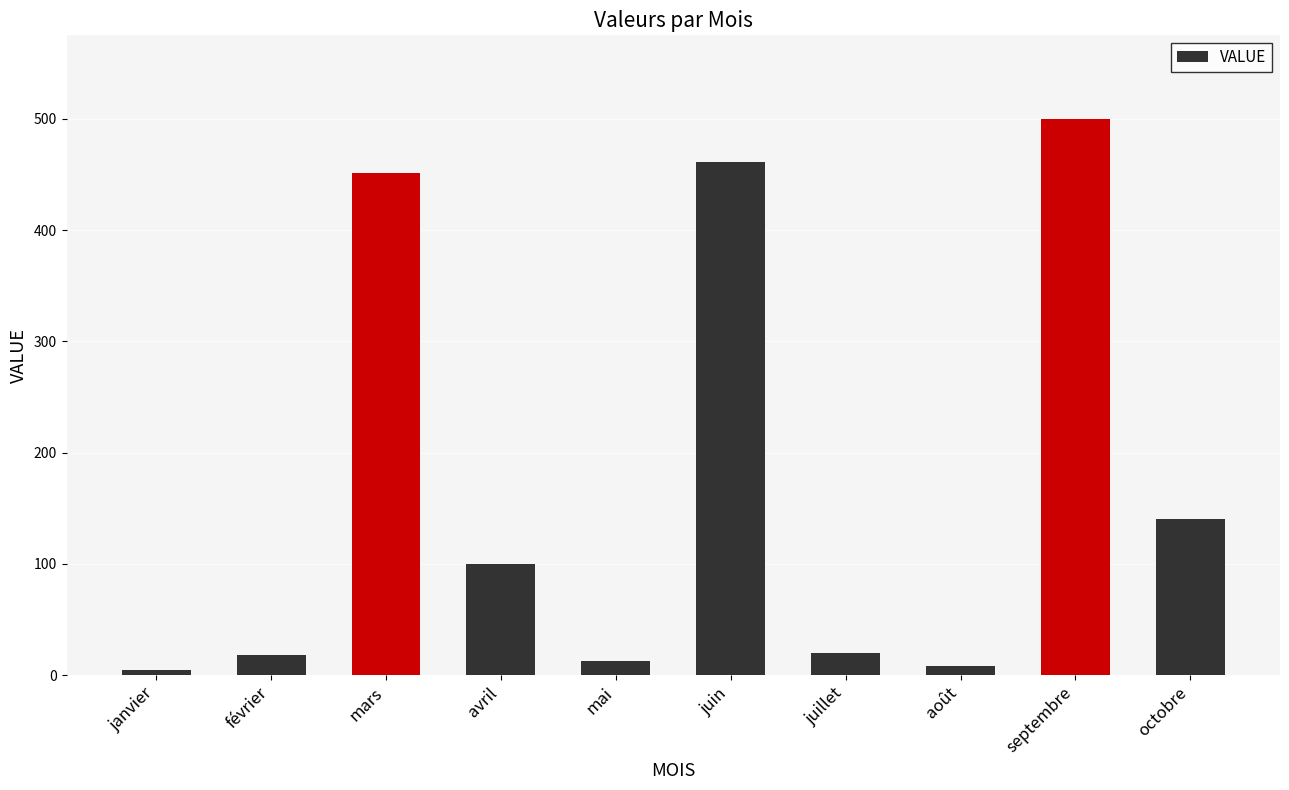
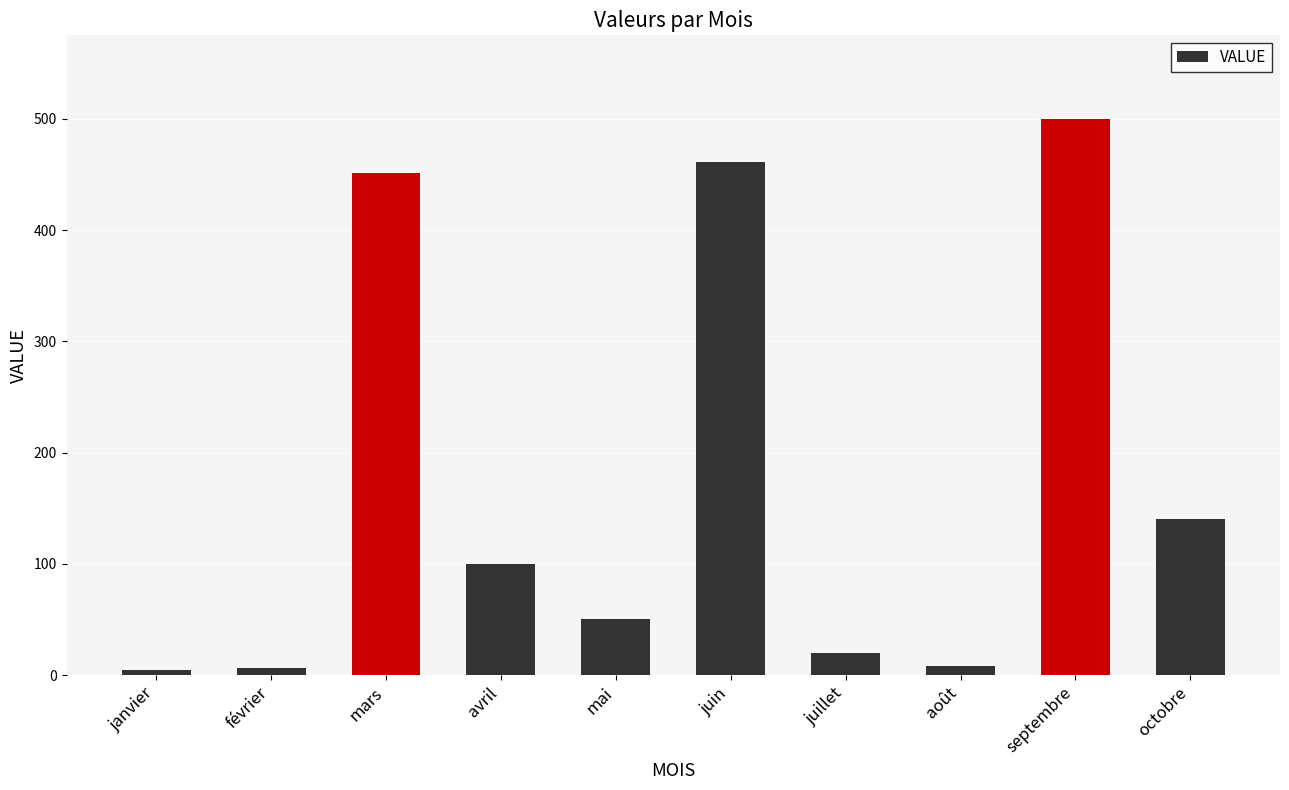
  {
    "VALUE": {
      "janvier": 5,
-     "février": 18,
+     "février": 6,
      "mars": 451,
      "avril": 100,
-     "mai": 13,
+     "mai": 50,
      "juin": 461,
      "juillet": 20,
      "août": 8,
      "septembre": 500,
      "octobre": 140
    }
  }
